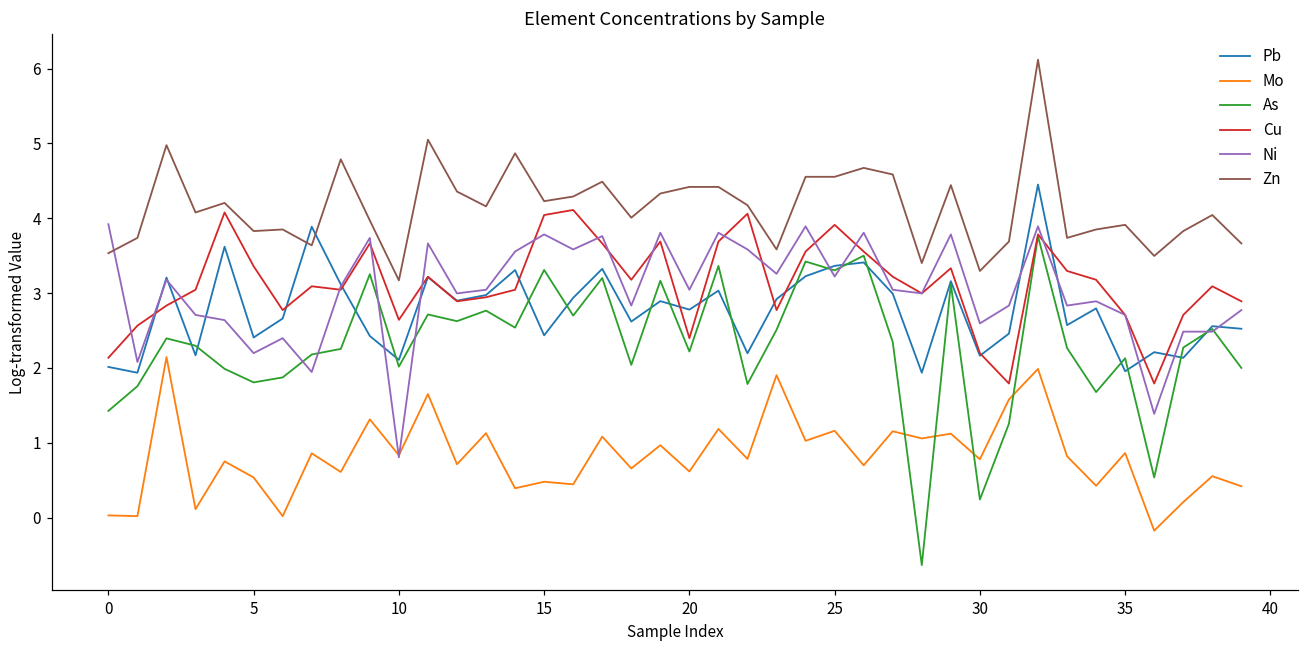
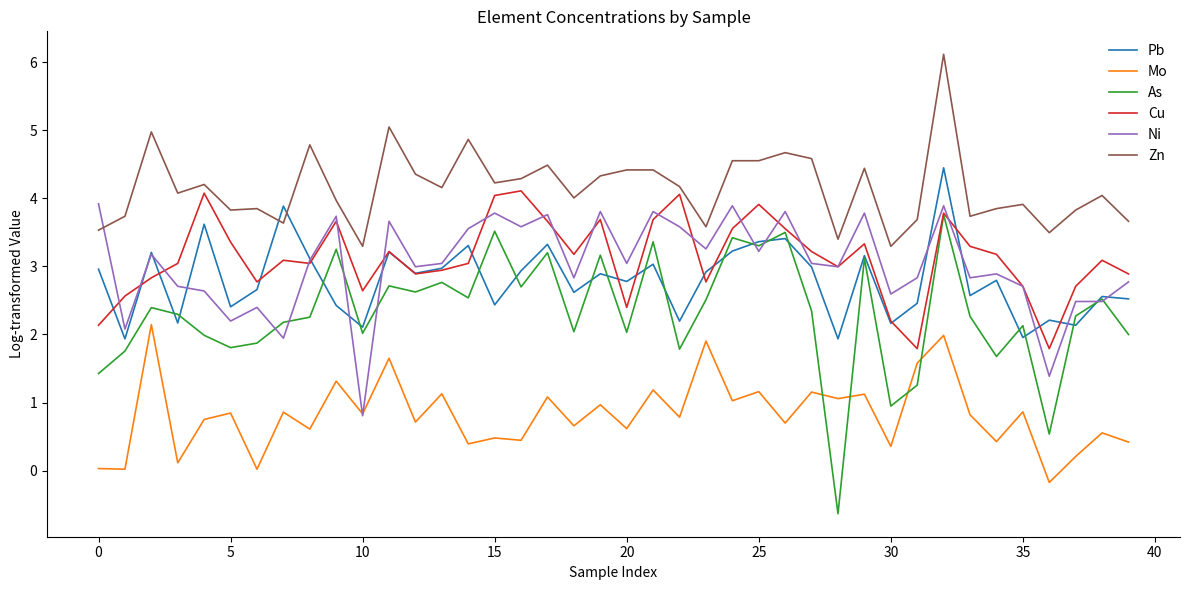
  {
    "Pb": {
-     "0": 2.0,
+     "0": 3.0,
      "5": 2.4,
      "10": 2.1,
      "15": 2.4,
      "20": 2.8,
      "25": 3.4,
      "35": 2.0
    },
    "Mo": {
      "0": 0.0,
-     "5": 0.5,
+     "5": 0.8,
      "15": 0.5,
      "20": 0.6,
      "25": 1.2,
-     "30": 0.8,
+     "30": 0.4,
      "35": 0.9
    },
    "As": {
      "0": 1.4,
      "5": 1.8,
      "10": 2.0,
-     "15": 3.3,
-     "20": 2.2,
+     "15": 3.5,
+     "20": 2.0,
      "25": 3.3,
-     "30": 0.2,
+     "30": 0.9,
      "35": 2.1
    },
    "Cu": {
      "0": 2.1,
      "5": 3.4,
      "10": 2.6,
      "15": 4.0,
      "20": 2.4,
      "25": 3.9
    },
    "Ni": {
      "0": 3.9,
      "5": 2.2,
      "15": 3.8,
      "20": 3.0,
      "25": 3.2,
      "30": 2.6
    },
    "Zn": {
      "0": 3.5,
      "5": 3.8,
-     "10": 3.2,
+     "10": 3.3,
      "15": 4.2,
      "20": 4.4,
      "25": 4.6,
      "30": 3.3,
      "35": 3.9
    }
  }
